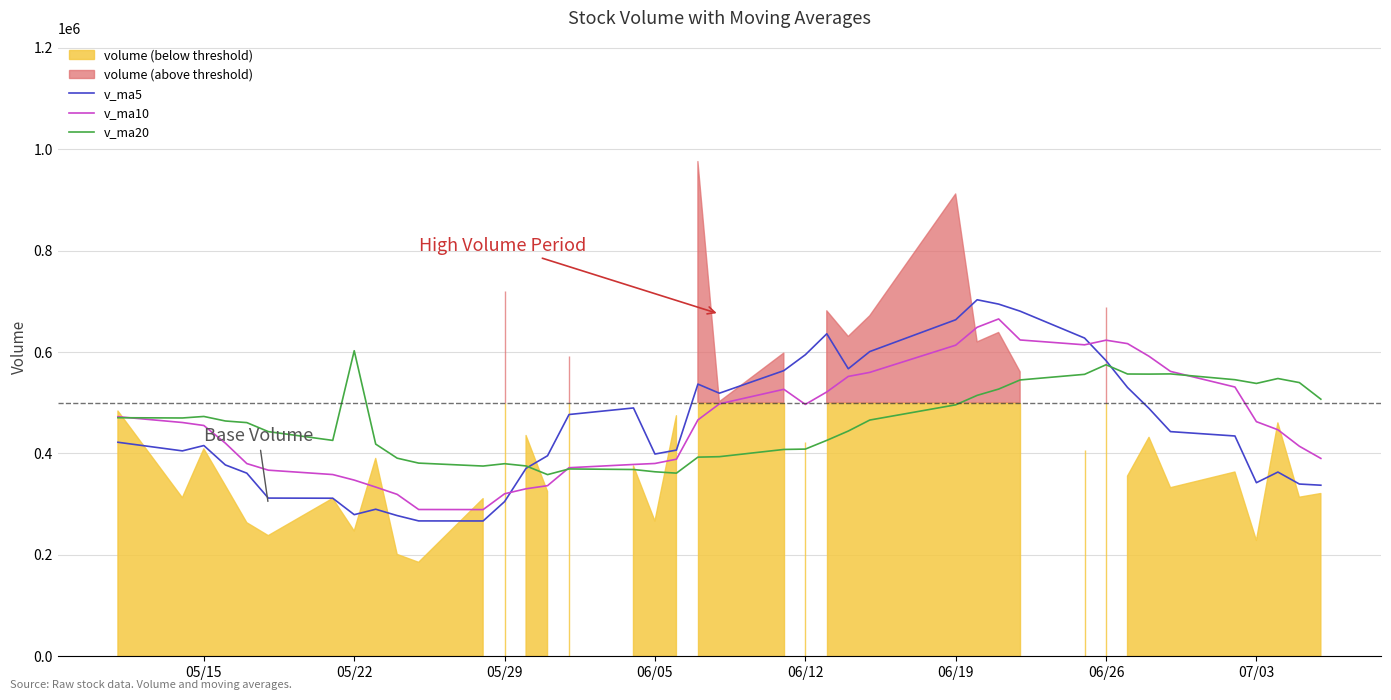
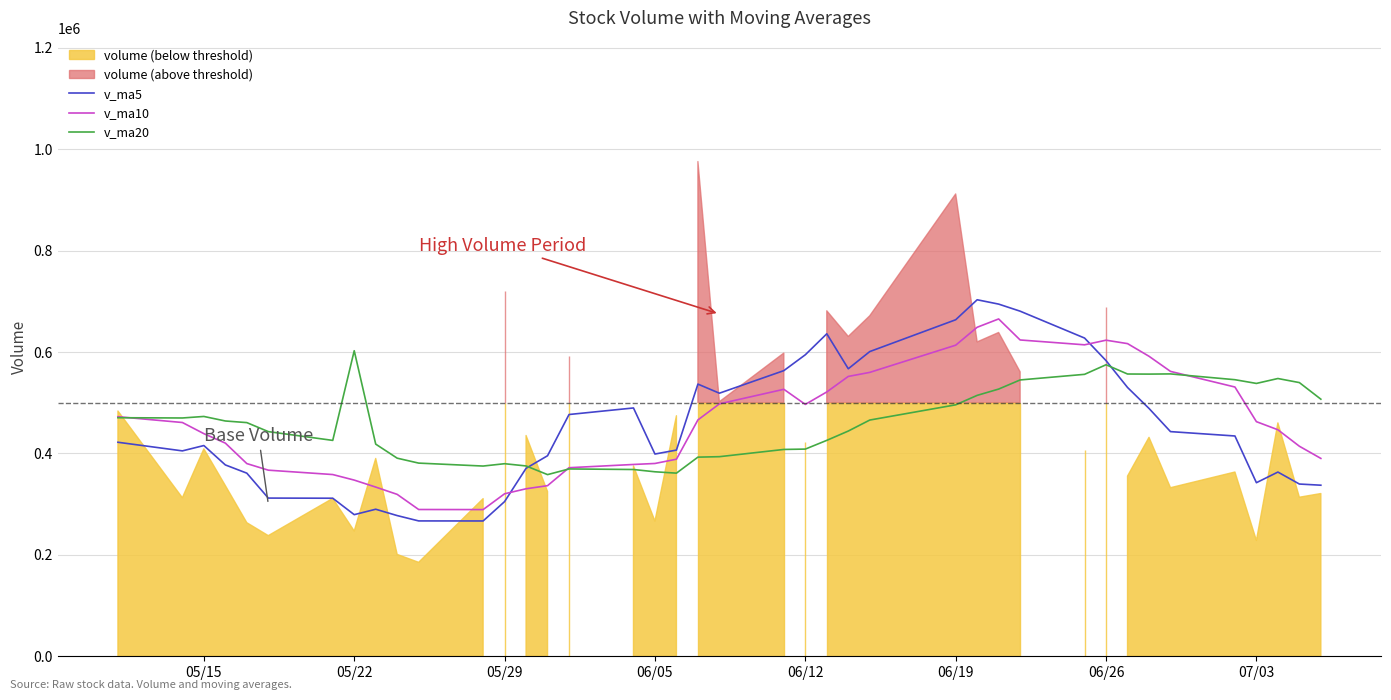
  {
    "v_ma5": {
      "05/15": 420000,
      "05/22": 280000,
      "05/29": 310000,
      "06/05": 400000,
      "06/12": 590000,
      "06/19": 660000,
      "06/26": 580000,
      "07/03": 340000
    },
    "v_ma10": {
-     "05/15": 460000,
+     "05/15": 440000,
      "05/22": 350000,
      "05/29": 320000,
      "06/05": 380000,
      "06/12": 500000,
      "06/19": 610000,
      "06/26": 620000,
      "07/03": 460000
    },
    "v_ma20": {
      "05/15": 470000,
      "05/22": 600000,
      "05/29": 380000,
      "06/05": 360000,
      "06/12": 410000,
      "06/19": 500000,
      "06/26": 570000,
      "07/03": 540000
    }
  }
